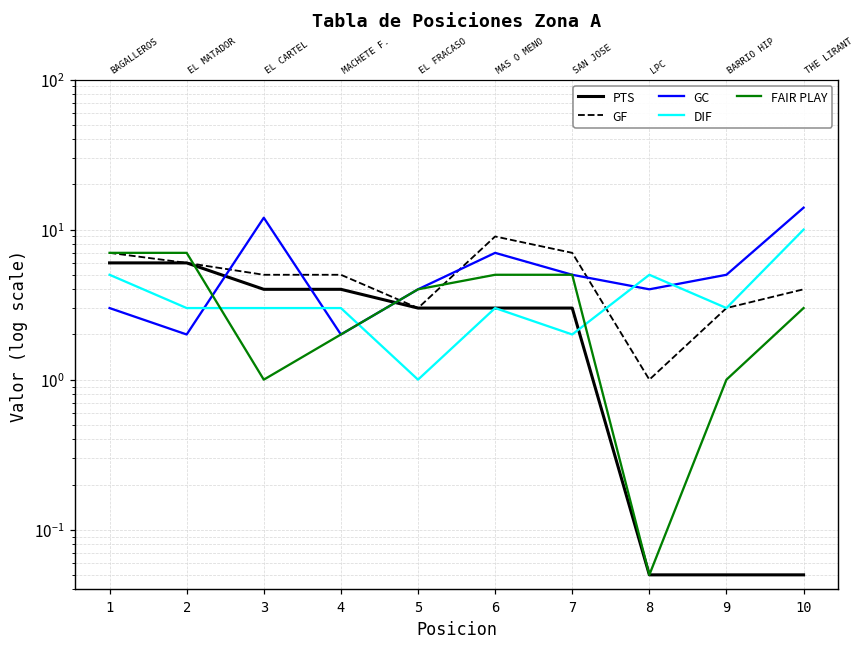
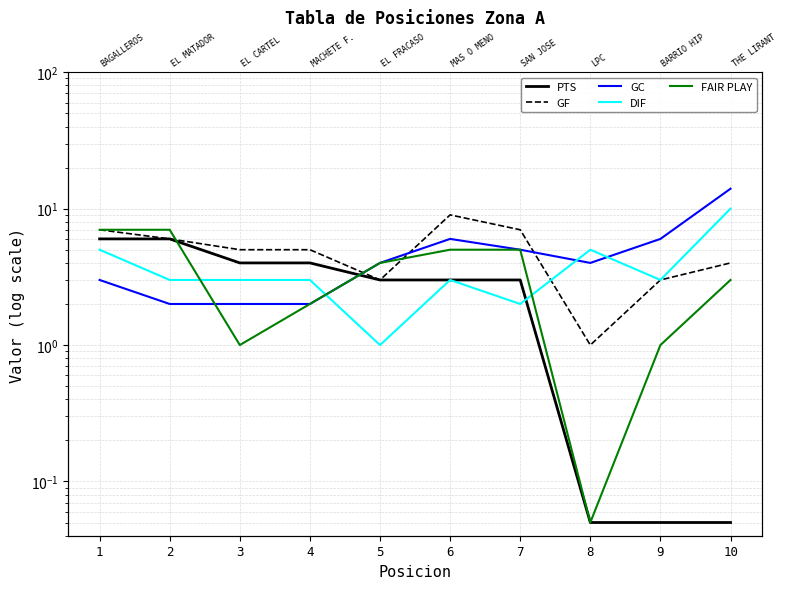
  {
    "GC": {
      "1": 3,
      "2": 2,
-     "3": 12,
-     "6": 7,
+     "3": 2,
+     "6": 6,
      "8": 4,
-     "9": 5,
+     "9": 6,
      "10": 14
    },
    "DIF": {
      "1": 5,
      "2": 3,
      "3": 3,
      "4": 3,
      "5": 1,
      "7": 2,
      "8": 5,
      "10": 10
    },
    "FAIR PLAY": {
      "2": 7,
      "3": 1,
      "6": 5,
      "9": 1,
      "10": 3
    }
  }
